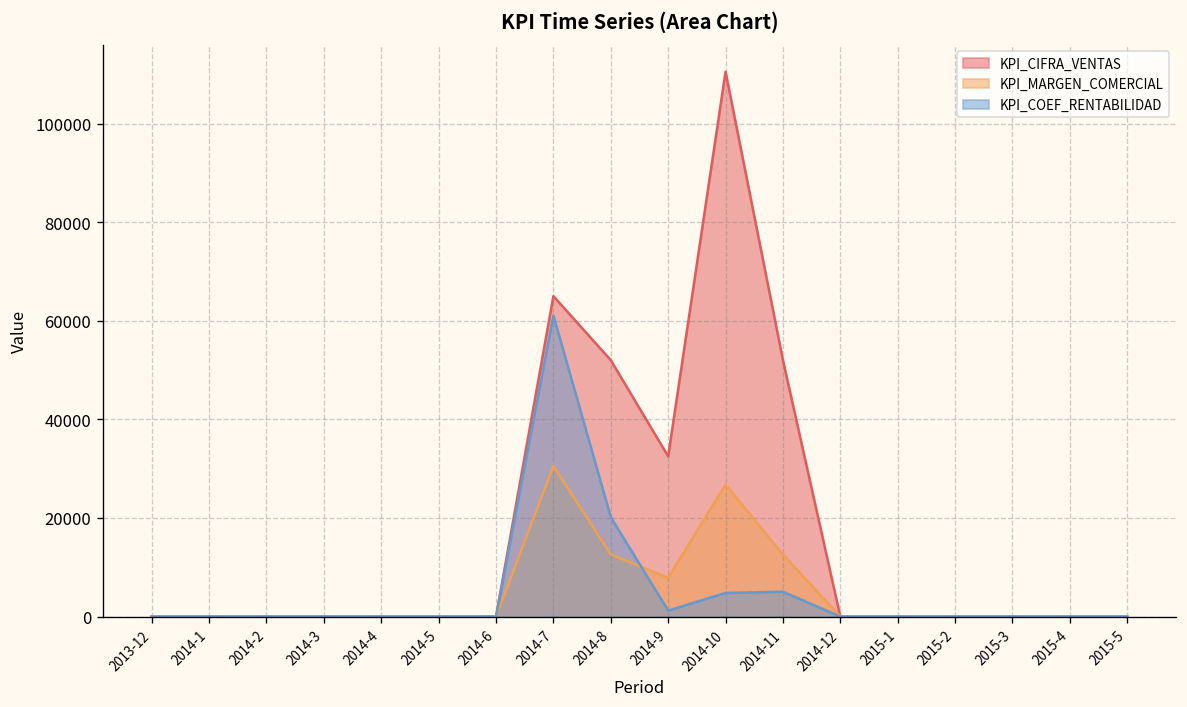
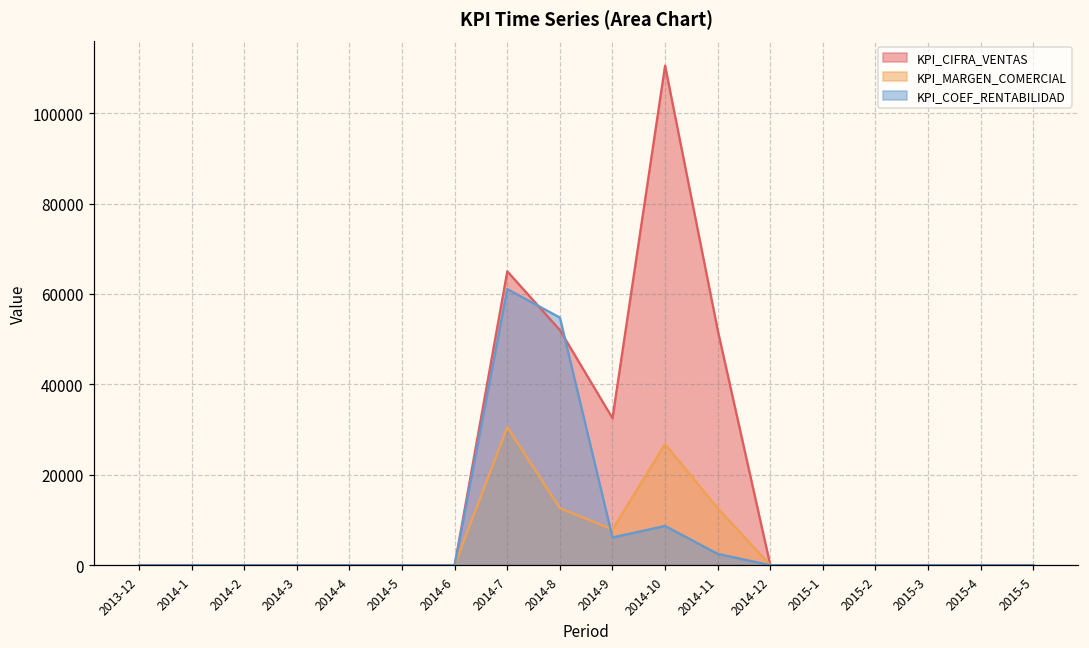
  {
    "KPI_COEF_RENTABILIDAD": {
      "2014-7": 61000,
-     "2014-8": 20000,
-     "2014-9": 1000,
-     "2014-10": 5000,
-     "2014-11": 5000
+     "2014-8": 55000,
+     "2014-9": 6000,
+     "2014-10": 9000,
+     "2014-11": 2000
    }
  }
